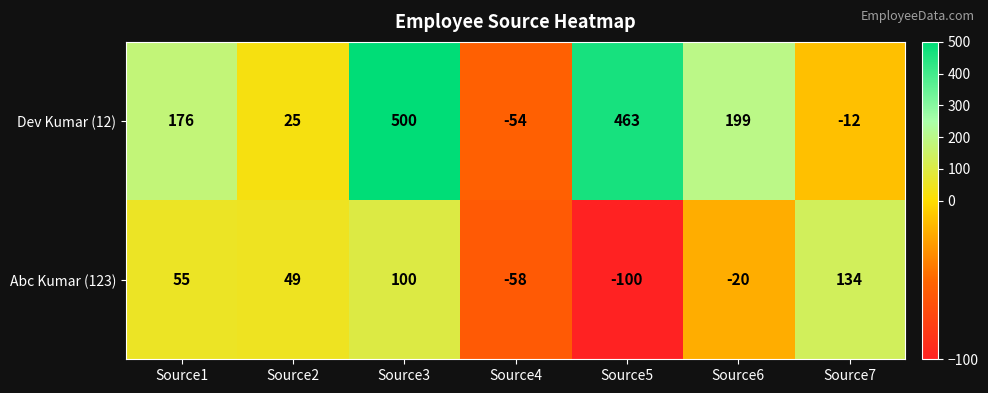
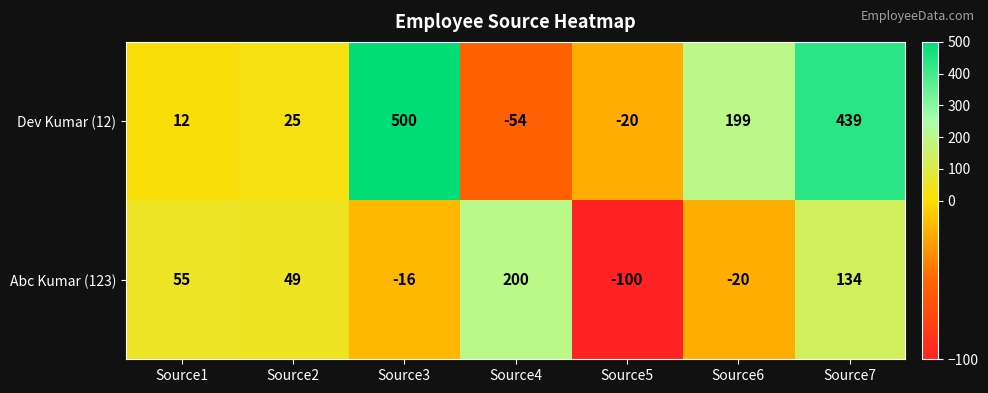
  {
    "Dev Kumar (12)": {
-     "Source1": 176,
+     "Source1": 12,
      "Source2": 25,
      "Source3": 500,
      "Source4": -54,
-     "Source5": 463,
+     "Source5": -20,
      "Source6": 199,
-     "Source7": -12
+     "Source7": 439
    },
    "Abc Kumar (123)": {
      "Source1": 55,
      "Source2": 49,
-     "Source3": 100,
-     "Source4": -58,
+     "Source3": -16,
+     "Source4": 200,
      "Source5": -100,
      "Source6": -20,
      "Source7": 134
    }
  }
